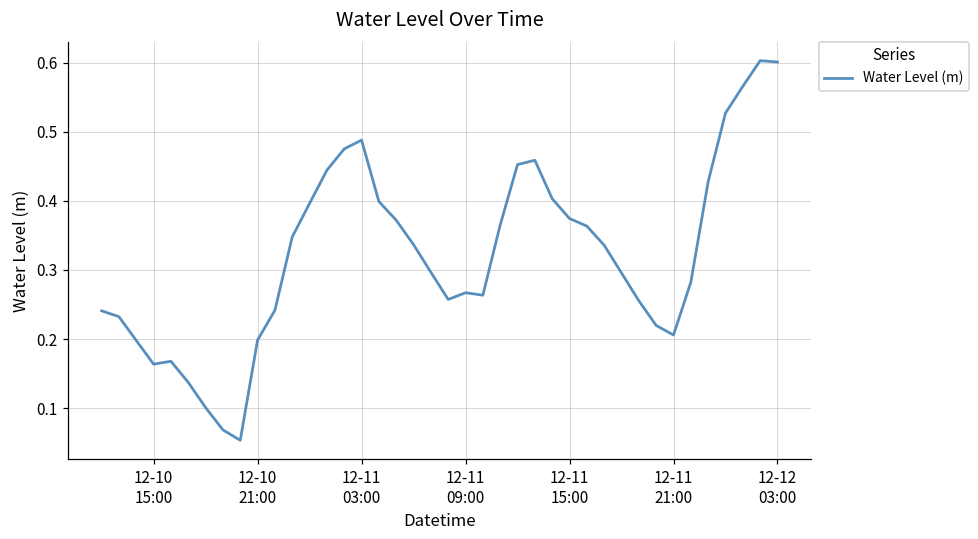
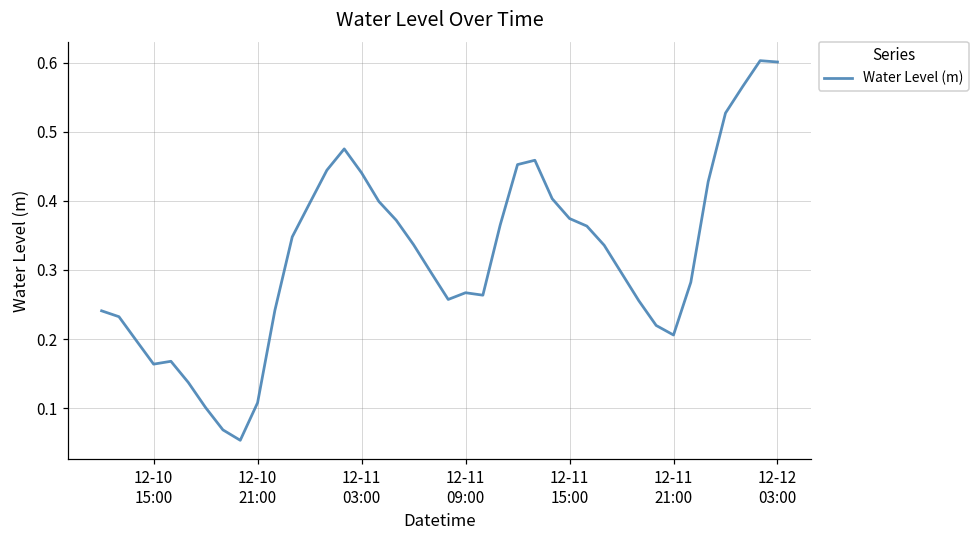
  {
    "12-10 15:00": 0.16,
-   "12-10 21:00": 0.20,
-   "12-11 03:00": 0.49,
+   "12-10 21:00": 0.11,
+   "12-11 03:00": 0.44,
    "12-11 09:00": 0.27,
    "12-11 15:00": 0.37,
    "12-11 21:00": 0.21,
    "12-12 03:00": 0.60
  }
